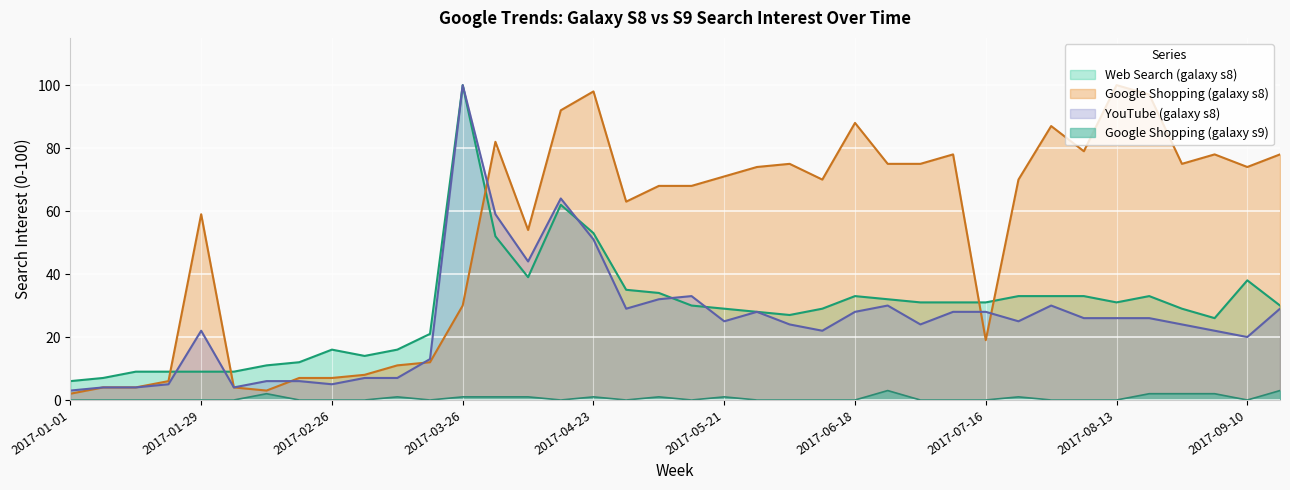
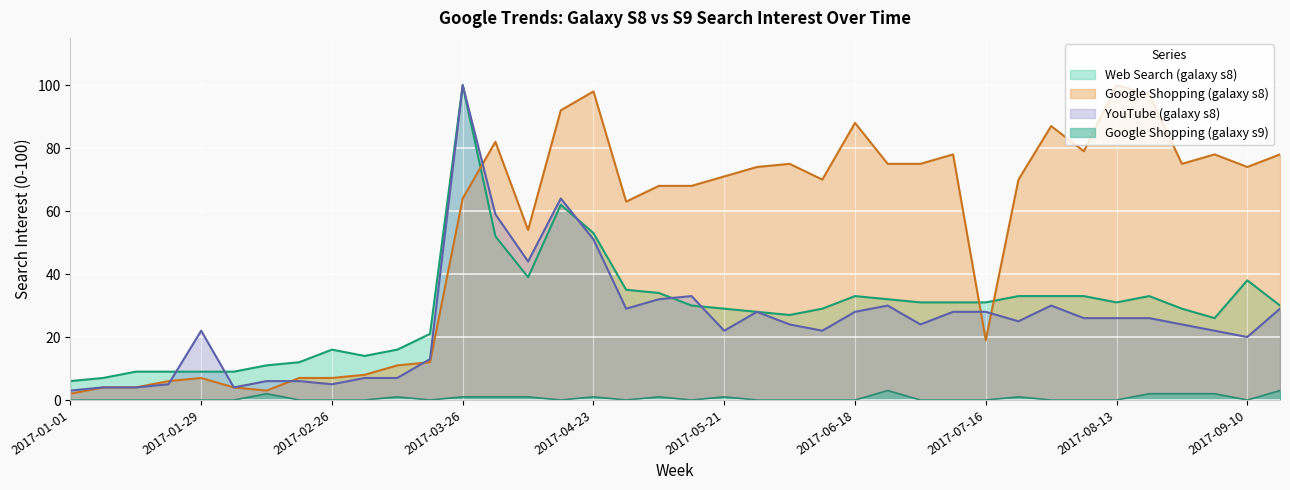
  {
    "Google Shopping (galaxy s8)": {
      "2017-01-01": 2,
-     "2017-01-29": 59,
+     "2017-01-29": 7,
      "2017-02-26": 7,
-     "2017-03-26": 30,
+     "2017-03-26": 64,
      "2017-04-23": 98,
      "2017-05-21": 71,
      "2017-06-18": 88,
      "2017-07-16": 19,
      "2017-09-10": 74
    },
    "YouTube (galaxy s8)": {
      "2017-01-01": 3,
      "2017-01-29": 22,
      "2017-02-26": 5,
      "2017-04-23": 51,
-     "2017-05-21": 25,
+     "2017-05-21": 22,
      "2017-06-18": 28,
      "2017-07-16": 28,
      "2017-08-13": 26,
      "2017-09-10": 20
    }
  }
